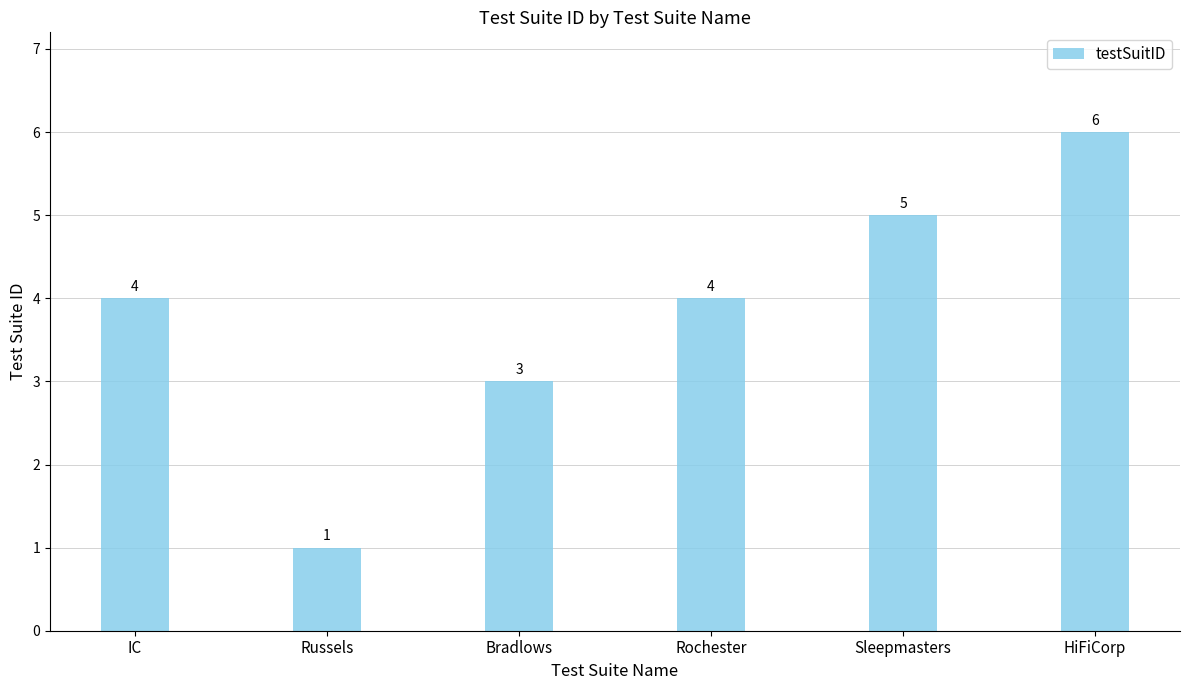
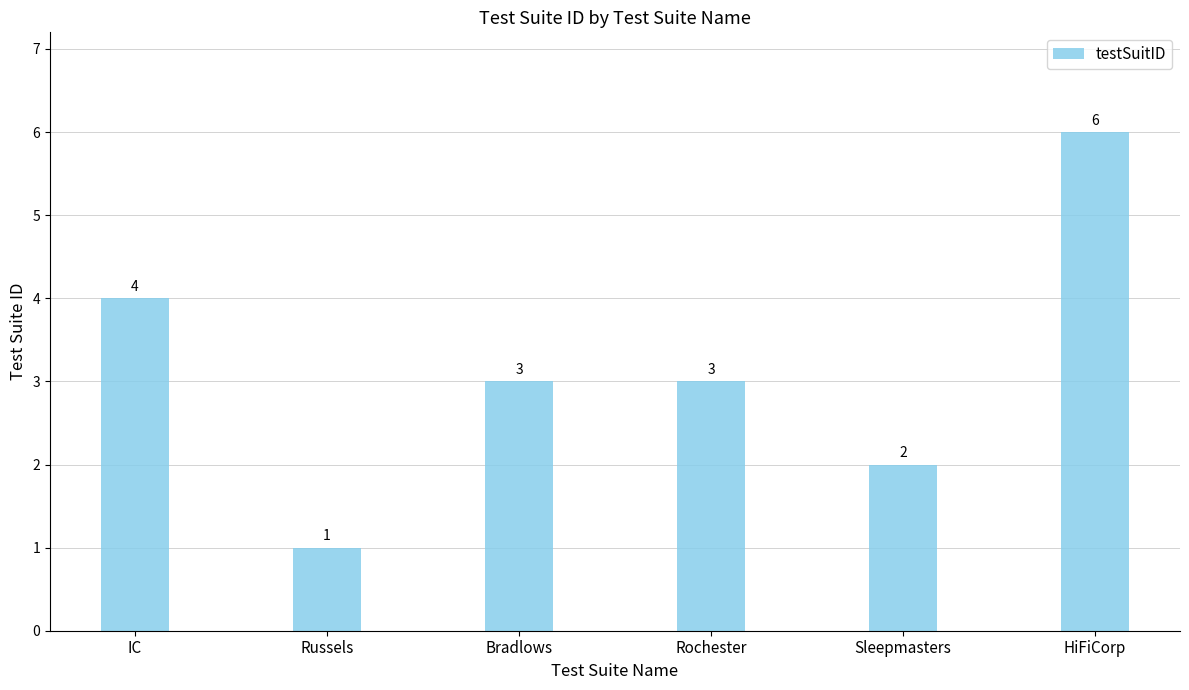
  {
    "IC": 4,
    "Russels": 1,
    "Bradlows": 3,
-   "Rochester": 4,
-   "Sleepmasters": 5,
+   "Rochester": 3,
+   "Sleepmasters": 2,
    "HiFiCorp": 6
  }
